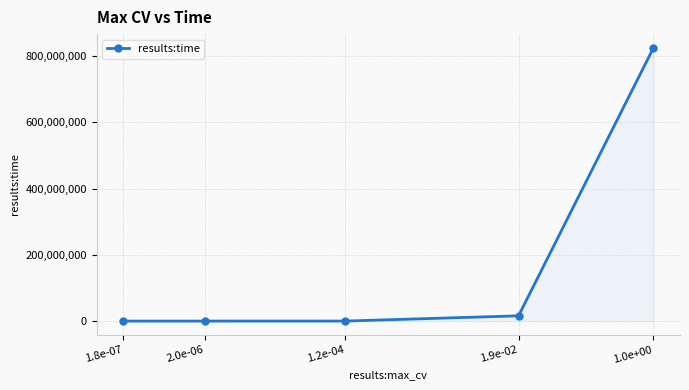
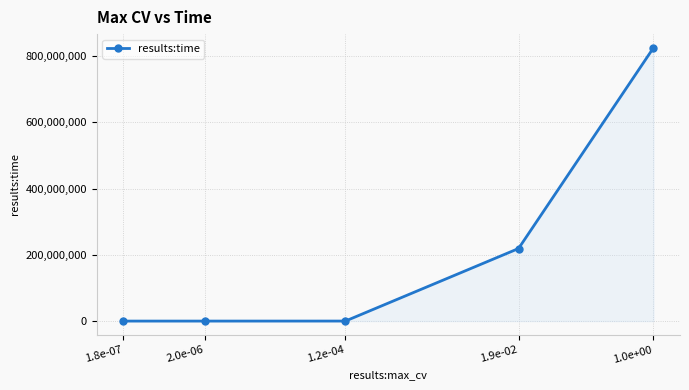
  {
    "1.8e-07": "0",
    "2.0e-06": "0",
    "1.2e-04": "0",
-   "1.9e-02": "20,000,000",
+   "1.9e-02": "220,000,000",
    "1.0e+00": "830,000,000"
  }
